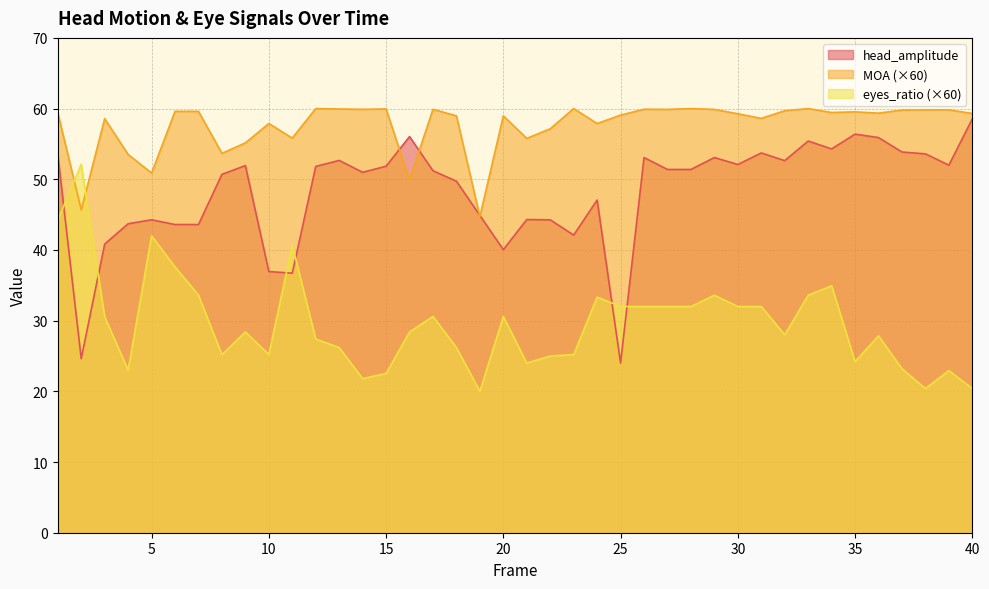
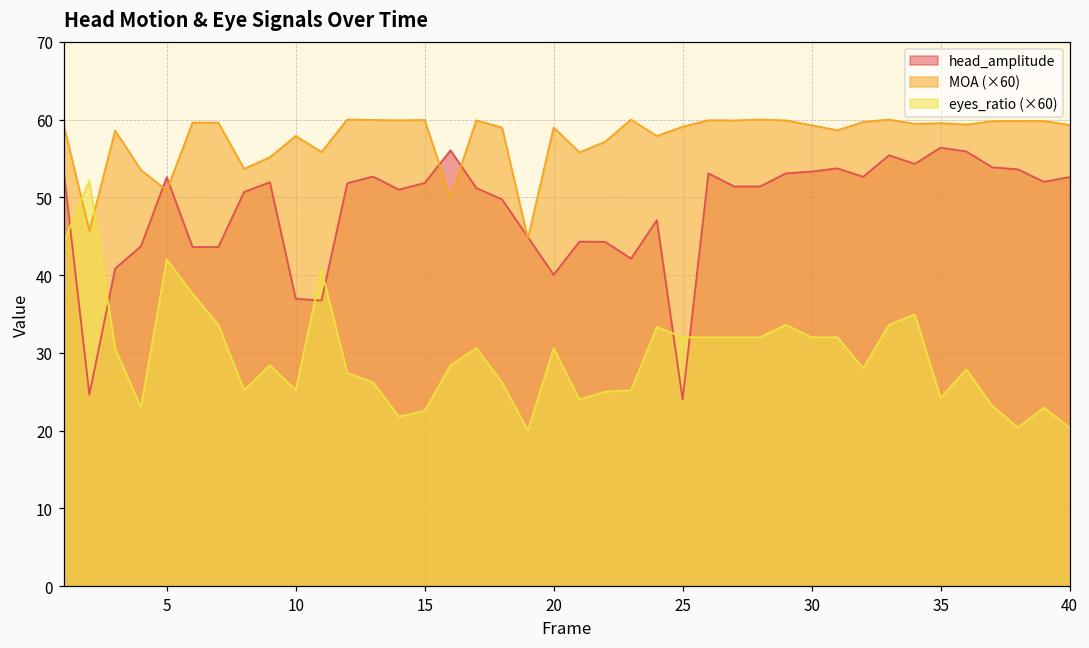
  {
    "head_amplitude": {
-     "5": 44,
+     "5": 53,
      "10": 37,
      "15": 52,
      "20": 40,
      "25": 24,
-     "30": 52,
+     "30": 53,
      "35": 56,
-     "40": 59
+     "40": 53
    }
  }
